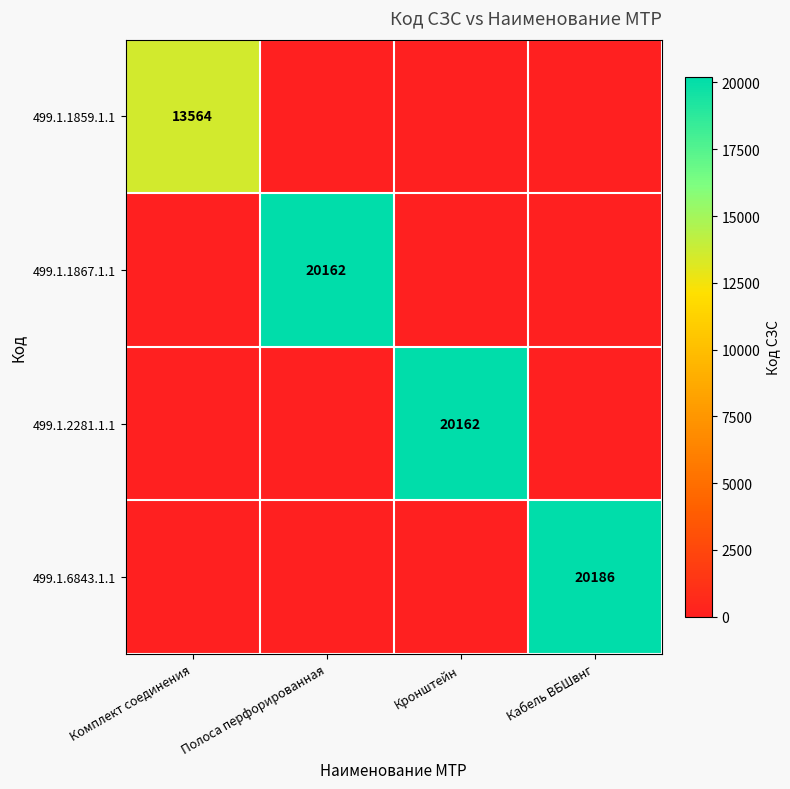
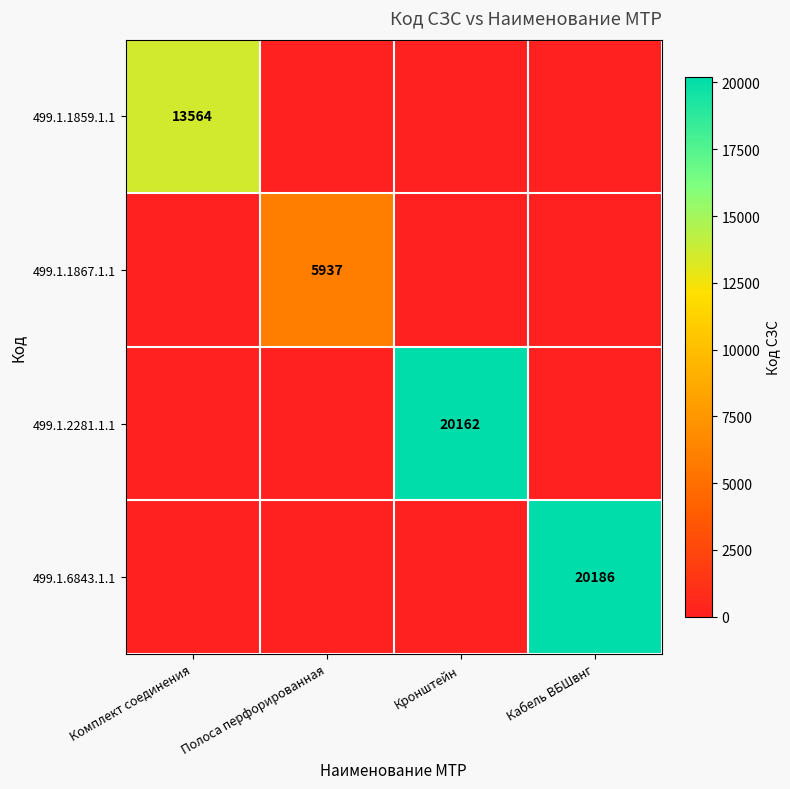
  {
    "499.1.1859.1.1": {
      "Комплект соединения": 13564
    },
    "499.1.1867.1.1": {
-     "Полоса перфорированная": 20162
+     "Полоса перфорированная": 5937
    },
    "499.1.2281.1.1": {
      "Кронштейн": 20162
    },
    "499.1.6843.1.1": {
      "Кабель ВБШвнг": 20186
    }
  }
